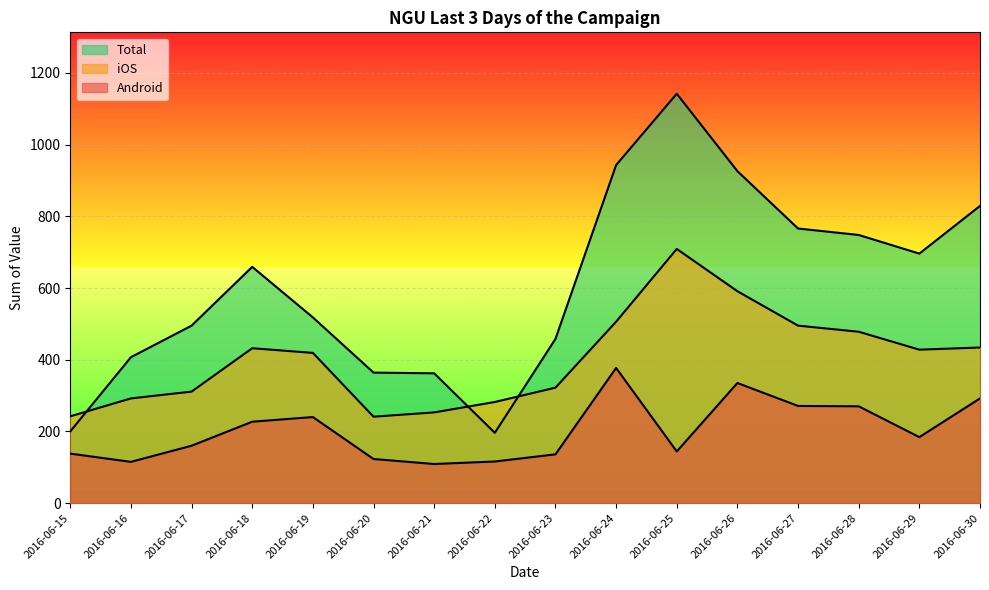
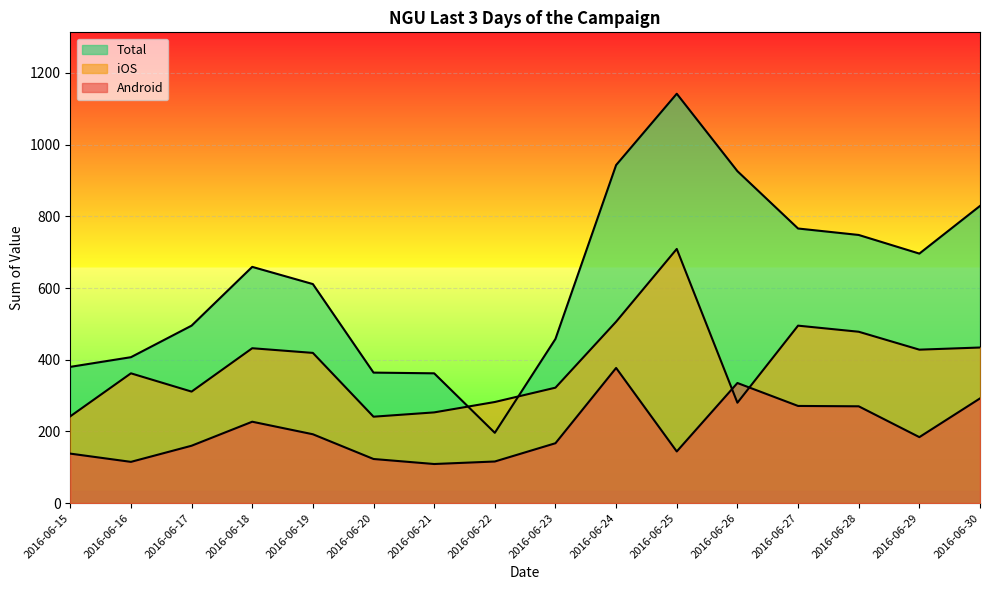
  {
    "Total": {
-     "2016-06-15": 200,
+     "2016-06-15": 380,
      "2016-06-16": 410,
      "2016-06-17": 500,
      "2016-06-18": 660,
-     "2016-06-19": 520,
+     "2016-06-19": 610,
      "2016-06-20": 360,
      "2016-06-21": 360,
      "2016-06-22": 200,
      "2016-06-23": 460,
      "2016-06-24": 940,
      "2016-06-25": 1140,
      "2016-06-26": 930,
      "2016-06-27": 770,
      "2016-06-28": 750,
      "2016-06-29": 700,
      "2016-06-30": 830
    },
    "iOS": {
      "2016-06-15": 240,
-     "2016-06-16": 290,
+     "2016-06-16": 360,
      "2016-06-17": 310,
      "2016-06-18": 430,
      "2016-06-19": 420,
      "2016-06-20": 240,
      "2016-06-21": 250,
      "2016-06-22": 280,
      "2016-06-23": 320,
      "2016-06-24": 510,
      "2016-06-25": 710,
-     "2016-06-26": 590,
+     "2016-06-26": 280,
      "2016-06-27": 500,
      "2016-06-28": 480,
      "2016-06-29": 430,
      "2016-06-30": 430
    },
    "Android": {
      "2016-06-15": 140,
      "2016-06-16": 120,
      "2016-06-17": 160,
      "2016-06-18": 230,
-     "2016-06-19": 240,
+     "2016-06-19": 190,
      "2016-06-20": 120,
      "2016-06-21": 110,
      "2016-06-22": 120,
-     "2016-06-23": 140,
+     "2016-06-23": 170,
      "2016-06-24": 380,
      "2016-06-25": 140,
      "2016-06-26": 340,
      "2016-06-27": 270,
      "2016-06-28": 270,
      "2016-06-29": 180,
      "2016-06-30": 290
    }
  }
